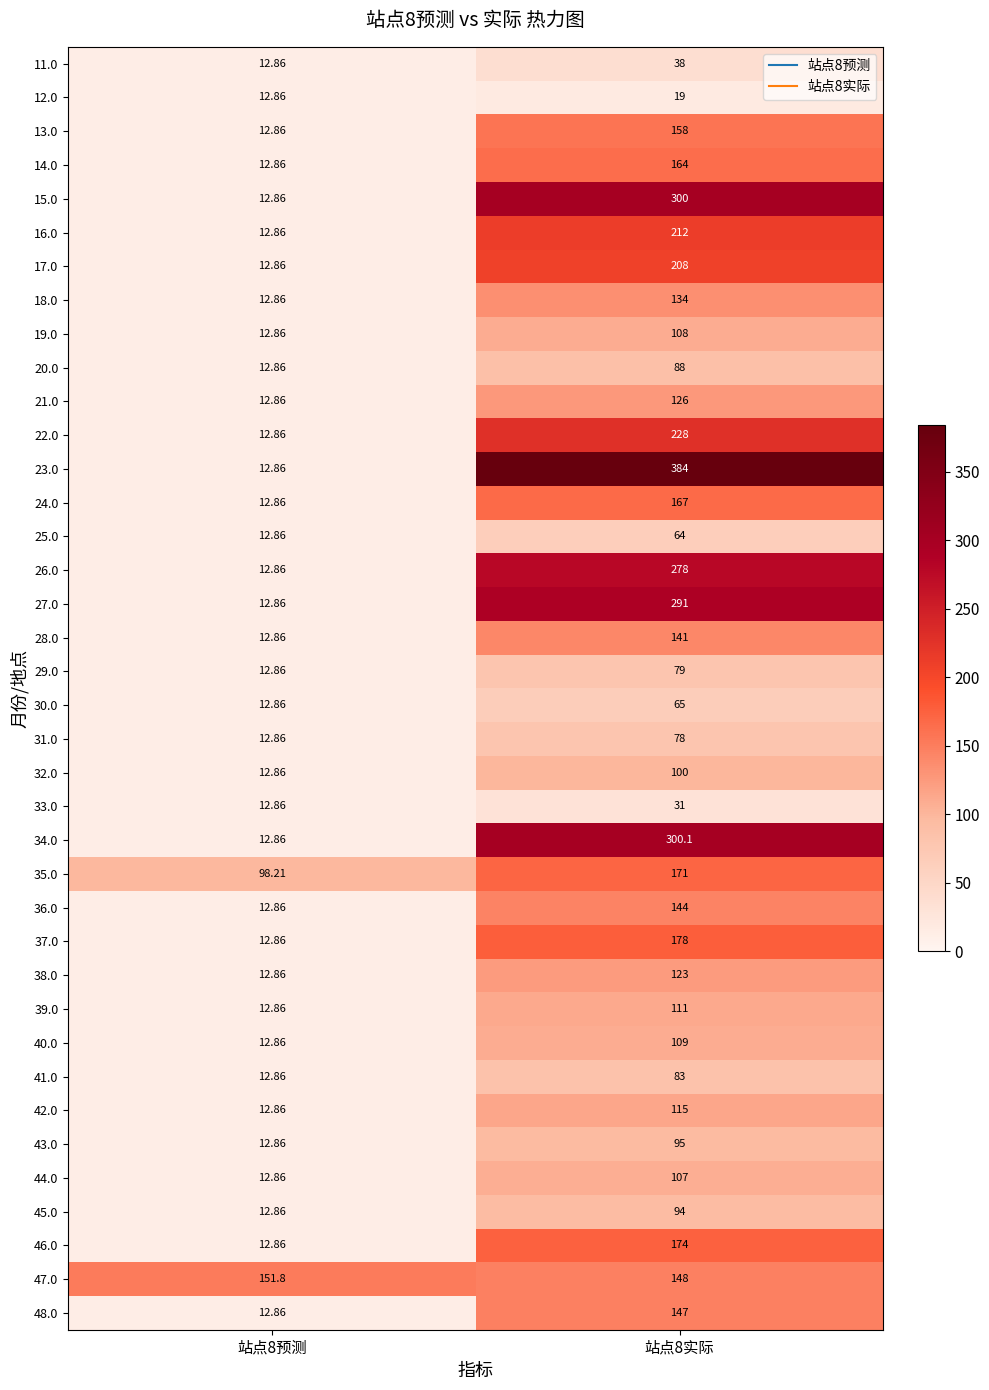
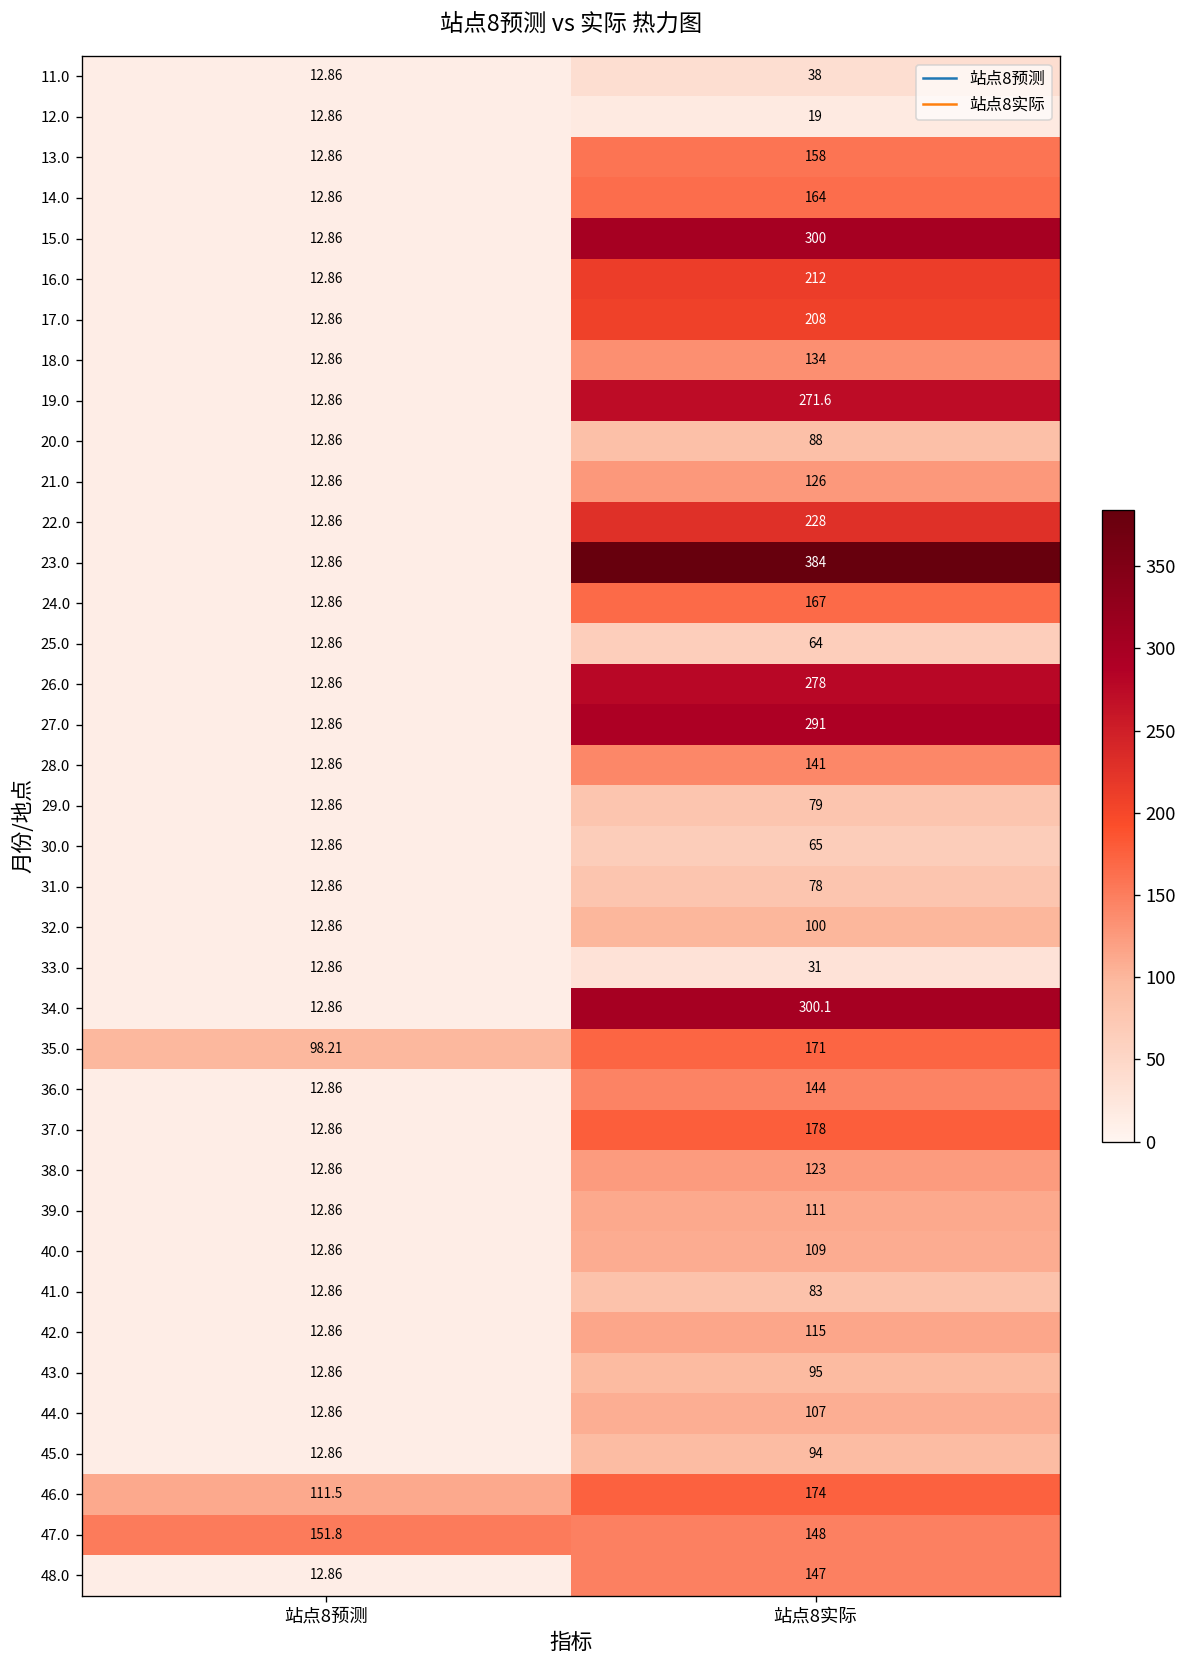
  {
    "11.0": {
      "站点8预测": 12.86,
      "站点8实际": 38
    },
    "12.0": {
      "站点8预测": 12.86,
      "站点8实际": 19
    },
    "13.0": {
      "站点8预测": 12.86,
      "站点8实际": 158
    },
    "14.0": {
      "站点8预测": 12.86,
      "站点8实际": 164
    },
    "15.0": {
      "站点8预测": 12.86,
      "站点8实际": 300
    },
    "16.0": {
      "站点8预测": 12.86,
      "站点8实际": 212
    },
    "17.0": {
      "站点8预测": 12.86,
      "站点8实际": 208
    },
    "18.0": {
      "站点8预测": 12.86,
      "站点8实际": 134
    },
    "19.0": {
      "站点8预测": 12.86,
-     "站点8实际": 108
+     "站点8实际": 271.6
    },
    "20.0": {
      "站点8预测": 12.86,
      "站点8实际": 88
    },
    "21.0": {
      "站点8预测": 12.86,
      "站点8实际": 126
    },
    "22.0": {
      "站点8预测": 12.86,
      "站点8实际": 228
    },
    "23.0": {
      "站点8预测": 12.86,
      "站点8实际": 384
    },
    "24.0": {
      "站点8预测": 12.86,
      "站点8实际": 167
    },
    "25.0": {
      "站点8预测": 12.86,
      "站点8实际": 64
    },
    "26.0": {
      "站点8预测": 12.86,
      "站点8实际": 278
    },
    "27.0": {
      "站点8预测": 12.86,
      "站点8实际": 291
    },
    "28.0": {
      "站点8预测": 12.86,
      "站点8实际": 141
    },
    "29.0": {
      "站点8预测": 12.86,
      "站点8实际": 79
    },
    "30.0": {
      "站点8预测": 12.86,
      "站点8实际": 65
    },
    "31.0": {
      "站点8预测": 12.86,
      "站点8实际": 78
    },
    "32.0": {
      "站点8预测": 12.86,
      "站点8实际": 100
    },
    "33.0": {
      "站点8预测": 12.86,
      "站点8实际": 31
    },
    "34.0": {
      "站点8预测": 12.86,
      "站点8实际": 300.1
    },
    "35.0": {
      "站点8预测": 98.21,
      "站点8实际": 171
    },
    "36.0": {
      "站点8预测": 12.86,
      "站点8实际": 144
    },
    "37.0": {
      "站点8预测": 12.86,
      "站点8实际": 178
    },
    "38.0": {
      "站点8预测": 12.86,
      "站点8实际": 123
    },
    "39.0": {
      "站点8预测": 12.86,
      "站点8实际": 111
    },
    "40.0": {
      "站点8预测": 12.86,
      "站点8实际": 109
    },
    "41.0": {
      "站点8预测": 12.86,
      "站点8实际": 83
    },
    "42.0": {
      "站点8预测": 12.86,
      "站点8实际": 115
    },
    "43.0": {
      "站点8预测": 12.86,
      "站点8实际": 95
    },
    "44.0": {
      "站点8预测": 12.86,
      "站点8实际": 107
    },
    "45.0": {
      "站点8预测": 12.86,
      "站点8实际": 94
    },
    "46.0": {
-     "站点8预测": 12.86,
+     "站点8预测": 111.5,
      "站点8实际": 174
    },
    "47.0": {
      "站点8预测": 151.8,
      "站点8实际": 148
    },
    "48.0": {
      "站点8预测": 12.86,
      "站点8实际": 147
    }
  }
